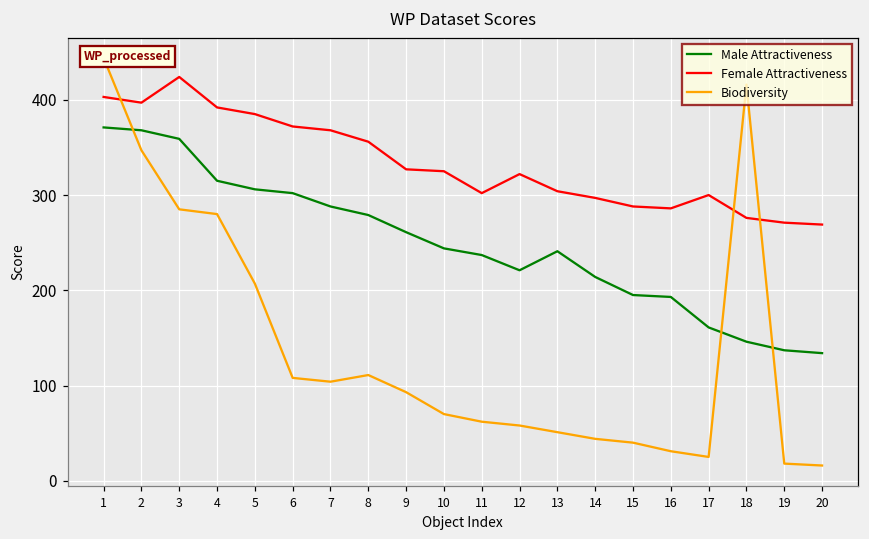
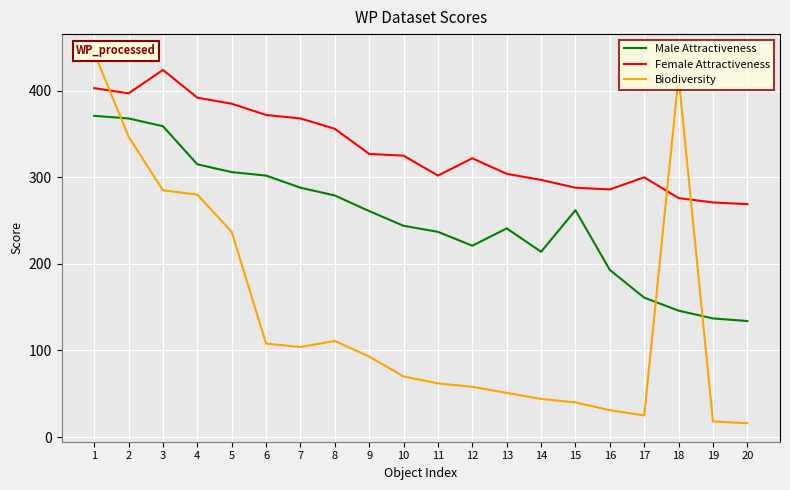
  {
    "Male Attractiveness": {
      "1": 370,
      "2": 370,
      "3": 360,
      "4": 320,
      "5": 310,
      "6": 300,
      "7": 290,
      "8": 280,
      "9": 260,
      "10": 240,
      "11": 240,
      "12": 220,
      "13": 240,
      "14": 210,
-     "15": 200,
+     "15": 260,
      "16": 190,
      "17": 160,
      "18": 150,
      "19": 140,
      "20": 130
    },
    "Female Attractiveness": {
      "1": 400,
      "2": 400,
      "3": 420,
      "4": 390,
      "5": 390,
      "6": 370,
      "7": 370,
      "8": 360,
      "9": 330,
      "10": 330,
      "11": 300,
      "12": 320,
      "13": 300,
      "14": 300,
      "15": 290,
      "16": 290,
      "17": 300,
      "18": 280,
      "19": 270,
      "20": 270
    },
    "Biodiversity": {
      "2": 350,
      "3": 290,
      "4": 280,
-     "5": 210,
+     "5": 240,
      "6": 110,
      "7": 100,
      "8": 110,
      "9": 90,
      "10": 70,
      "11": 60,
      "12": 60,
      "13": 50,
      "14": 40,
      "15": 40,
      "16": 30,
      "17": 30,
      "19": 20,
      "20": 20
    }
  }
